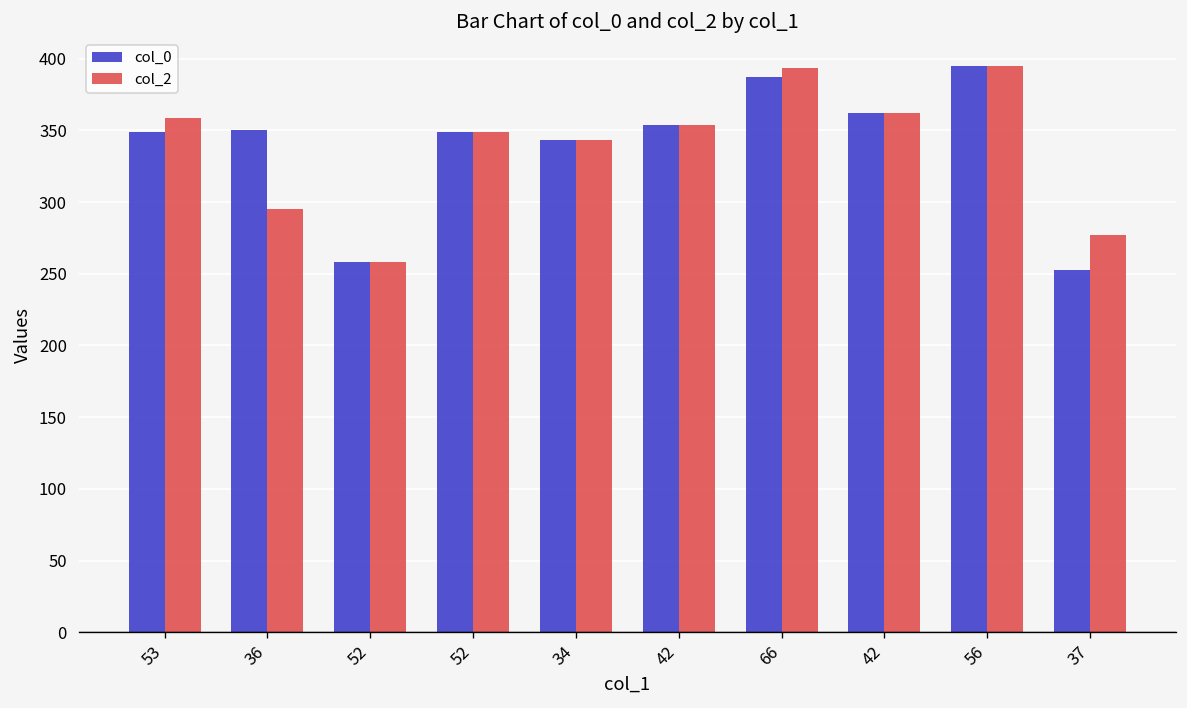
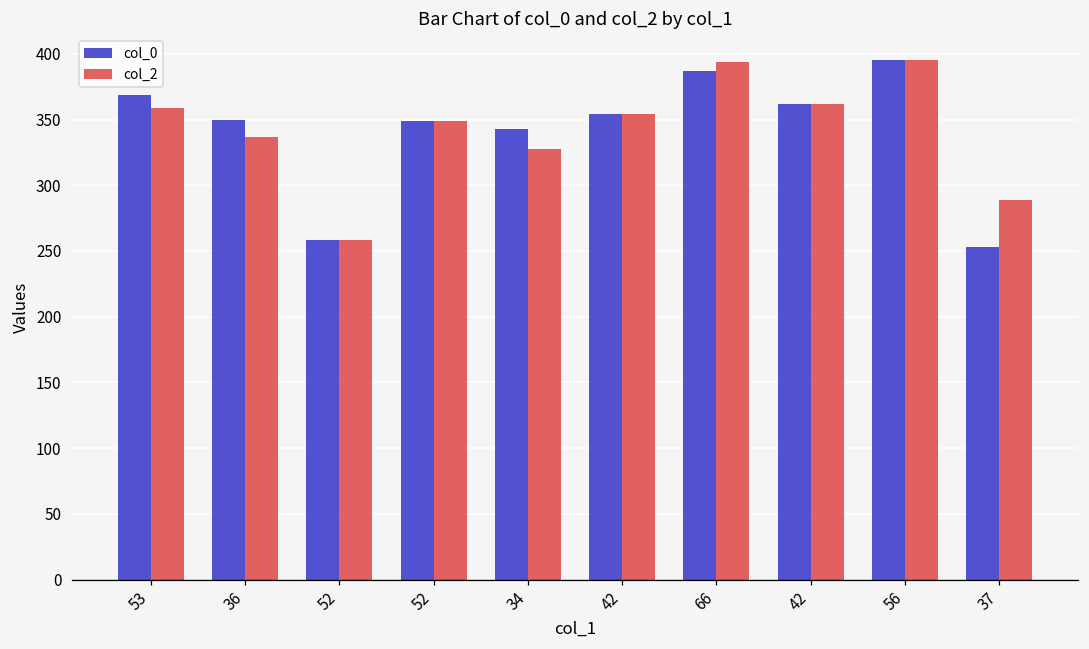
  {
    "col_0": {
-     "53": 349,
+     "53": 369,
      "36": 350,
      "34": 343,
      "66": 387,
      "56": 395,
      "37": 253
    },
    "col_2": {
      "53": 359,
-     "36": 295,
-     "34": 343,
+     "36": 337,
+     "34": 328,
      "66": 394,
      "56": 395,
-     "37": 277
+     "37": 289
    }
  }
